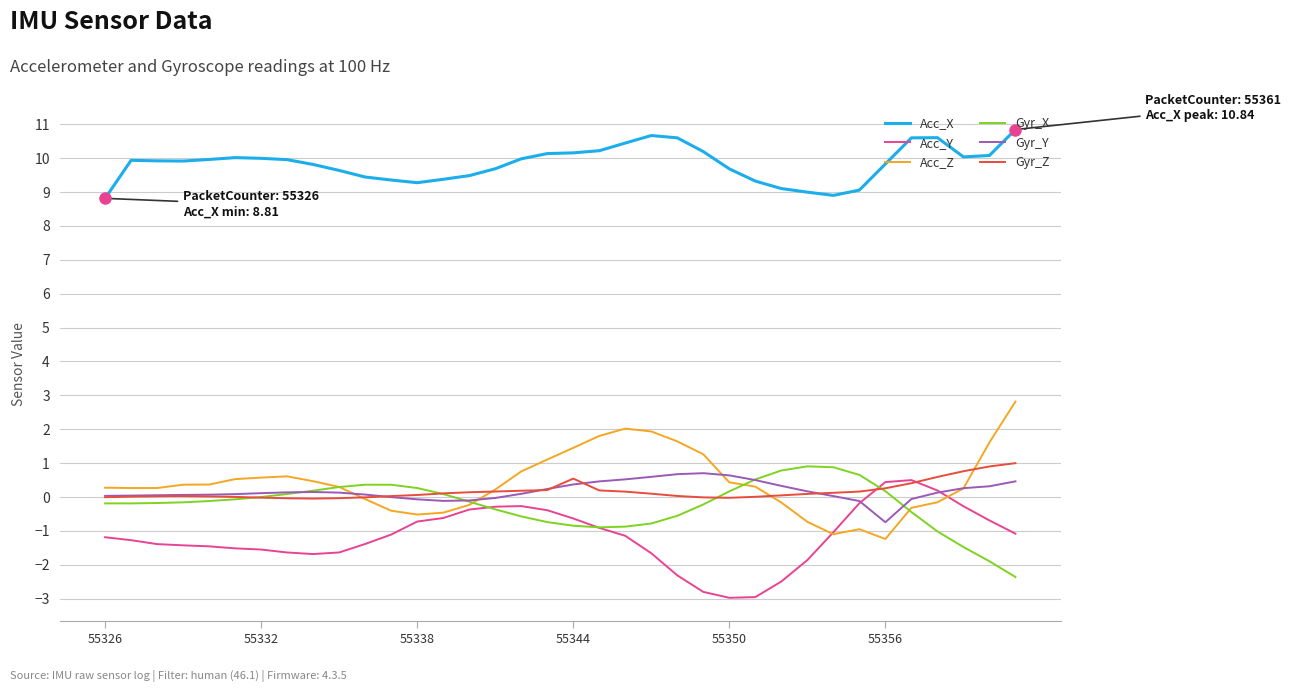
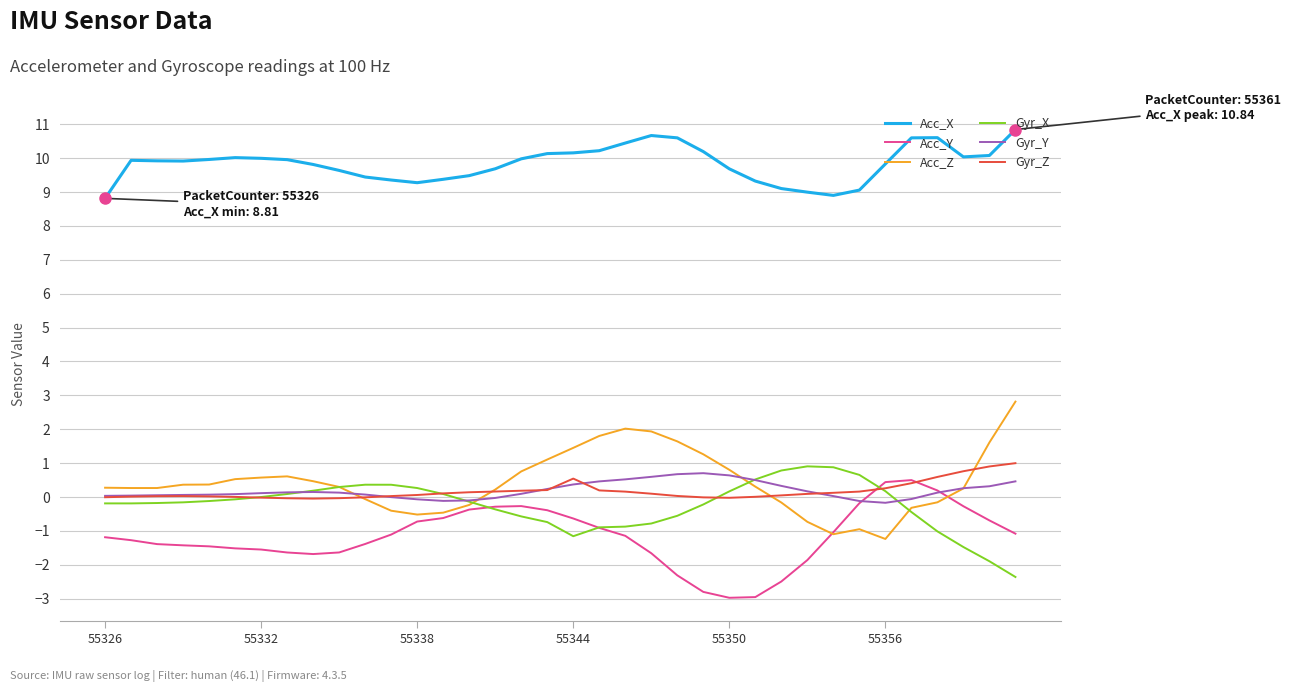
  {
    "Acc_X": {
      "55332": 10.0,
      "55338": 9.3,
      "55344": 10.2,
      "55350": 9.7,
      "55356": 9.8
    },
    "Acc_Z": {
      "55326": 0.3,
      "55332": 0.6,
      "55338": -0.5,
      "55344": 1.5,
-     "55350": 0.4,
+     "55350": 0.8,
      "55356": -1.2
    },
    "Gyr_X": {
      "55326": -0.2,
      "55338": 0.3,
-     "55344": -0.8,
+     "55344": -1.2,
      "55350": 0.2,
      "55356": 0.2
    },
    "Gyr_Y": {
      "55332": 0.1,
      "55338": -0.1,
      "55344": 0.4,
      "55350": 0.6,
-     "55356": -0.7
+     "55356": -0.2
    },
    "Gyr_Z": {
      "55338": 0.1,
      "55344": 0.5,
      "55350": 0.0,
      "55356": 0.3
    }
  }
